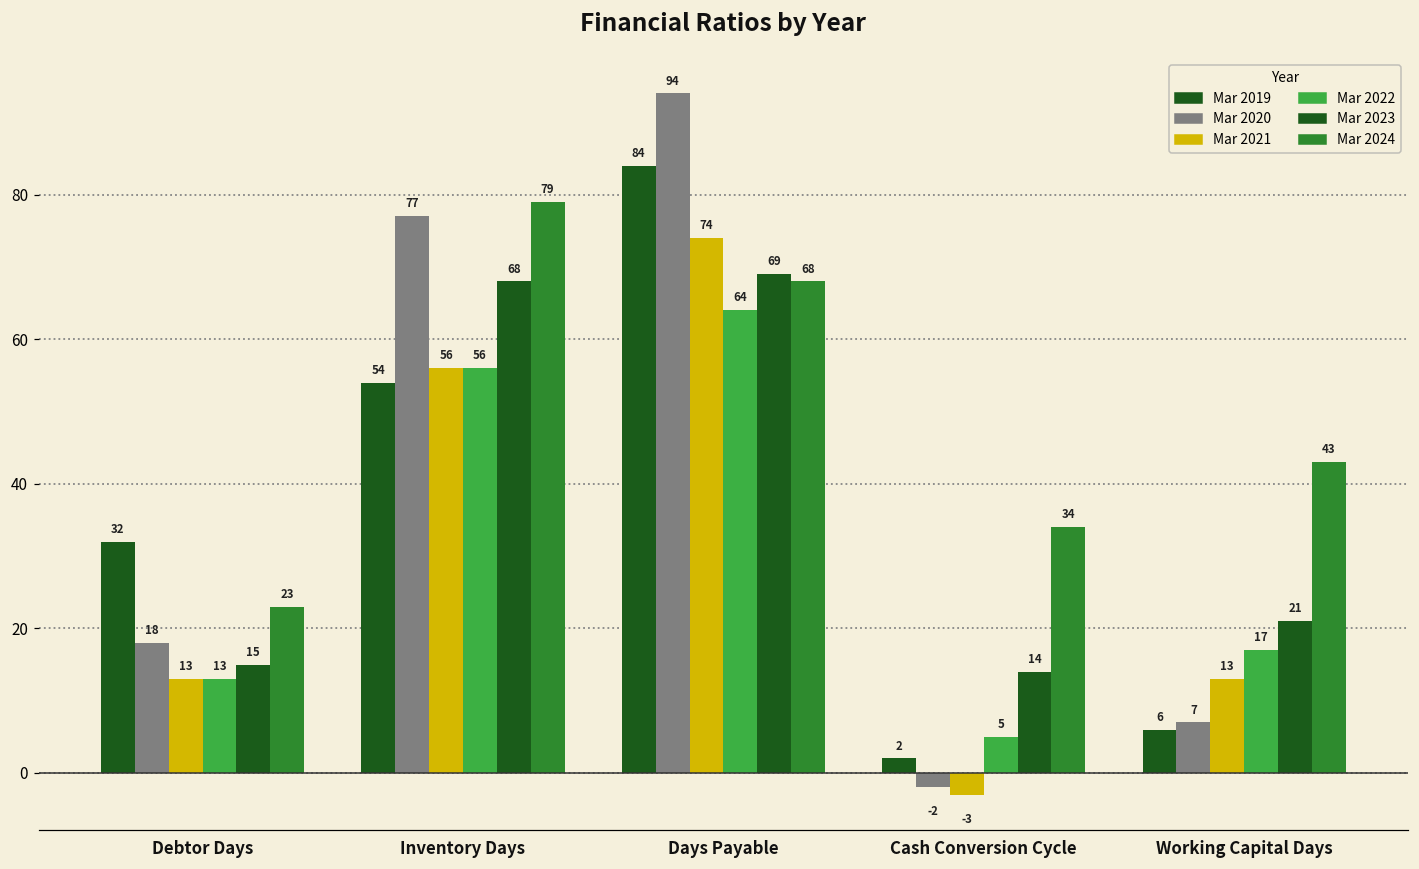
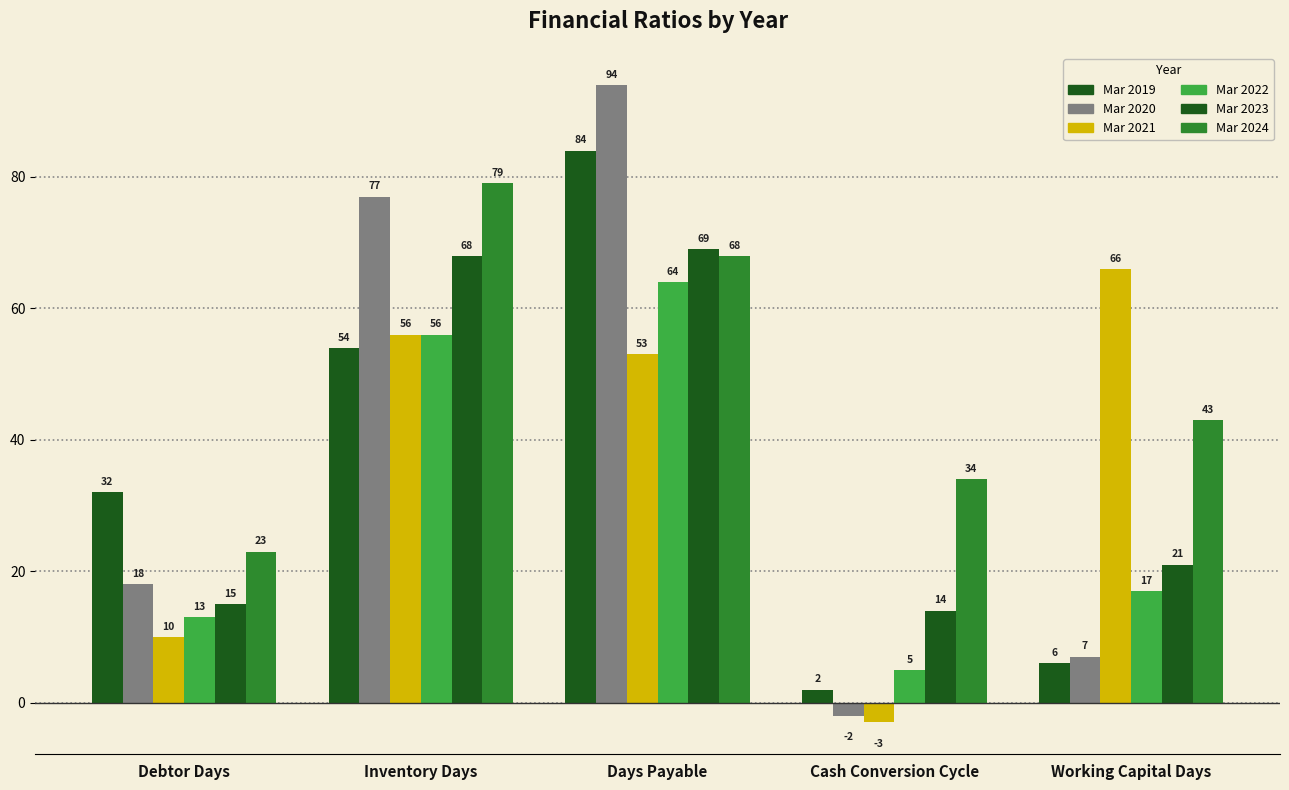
  {
    "Mar 2020": {
      "Debtor Days": 18,
      "Inventory Days": 77,
      "Days Payable": 94,
      "Cash Conversion Cycle": -2,
      "Working Capital Days": 7
    },
    "Mar 2021": {
-     "Debtor Days": 13,
+     "Debtor Days": 10,
      "Inventory Days": 56,
-     "Days Payable": 74,
+     "Days Payable": 53,
      "Cash Conversion Cycle": -3,
-     "Working Capital Days": 13
+     "Working Capital Days": 66
    }
  }
